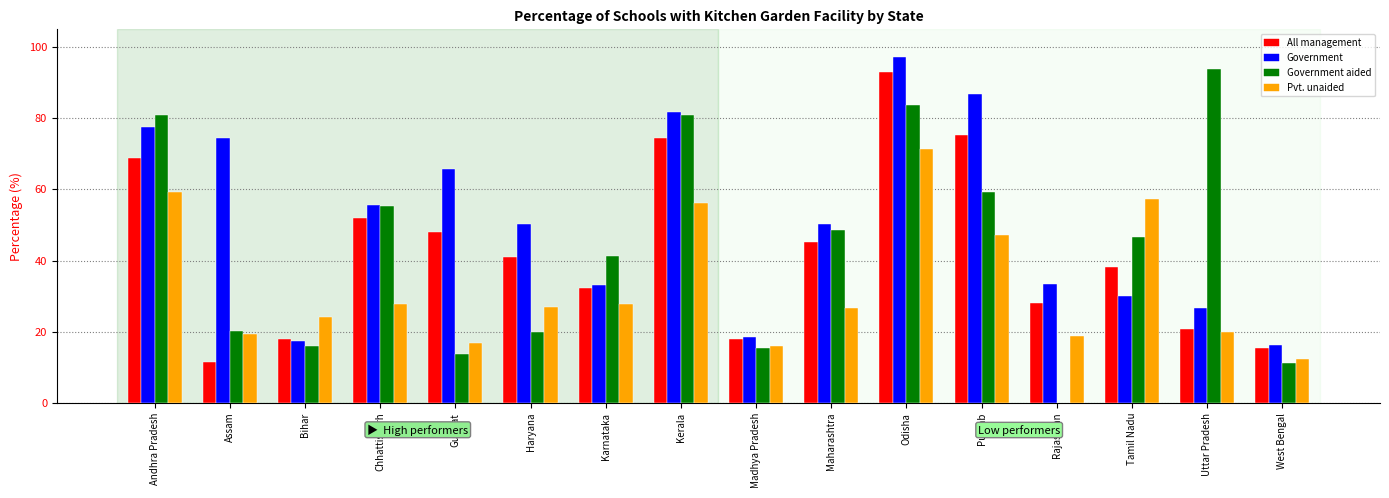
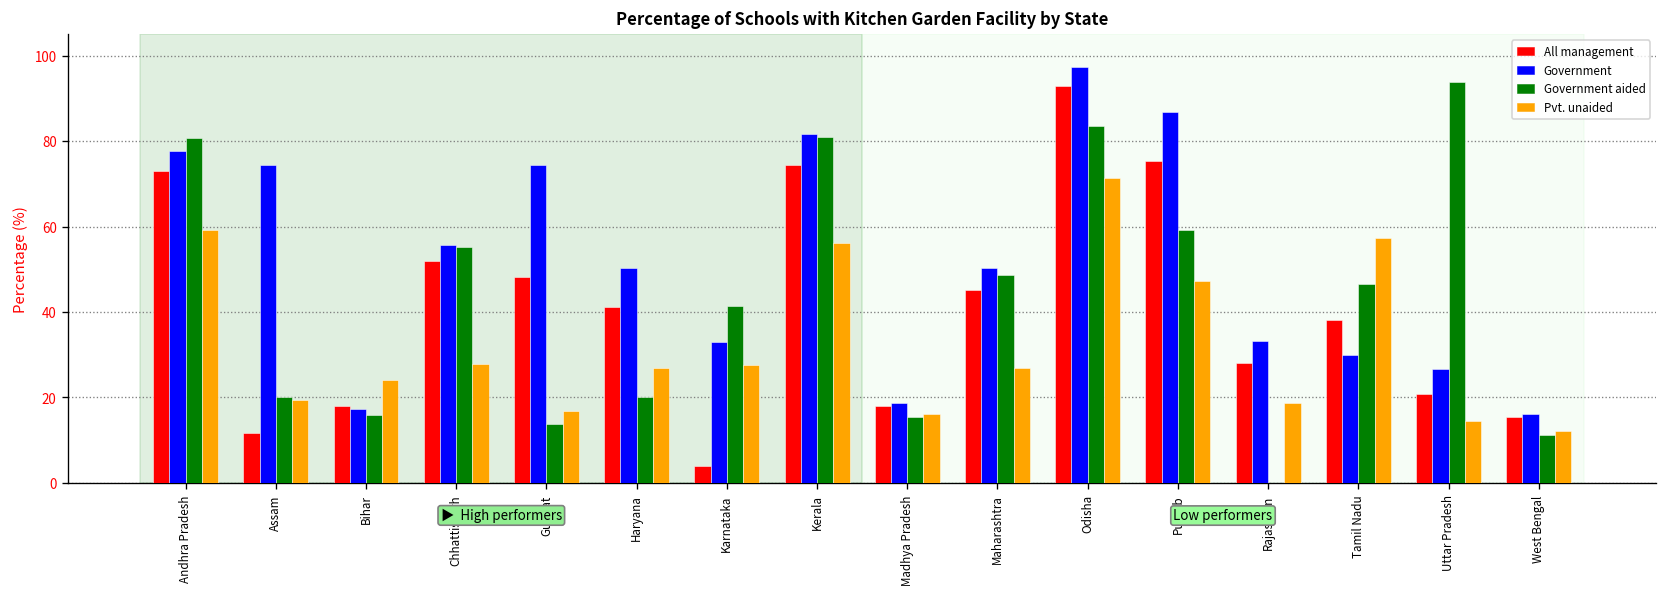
  {
    "All management": {
-     "Andhra Pradesh": 69,
+     "Andhra Pradesh": 73,
      "Assam": 12,
      "Bihar": 18,
      "Chhattisgarh": 52,
      "Gujarat": 48,
      "Haryana": 41,
-     "Karnataka": 32,
+     "Karnataka": 4,
      "Kerala": 75,
      "Madhya Pradesh": 18,
      "Maharashtra": 45,
      "Odisha": 93,
      "Punjab": 75,
      "Rajasthan": 28,
      "Tamil Nadu": 38,
      "Uttar Pradesh": 21,
      "West Bengal": 16
    },
    "Government": {
      "Andhra Pradesh": 78,
      "Assam": 74,
      "Bihar": 17,
      "Chhattisgarh": 56,
-     "Gujarat": 66,
+     "Gujarat": 74,
      "Haryana": 50,
      "Karnataka": 33,
      "Kerala": 82,
      "Madhya Pradesh": 19,
      "Maharashtra": 50,
      "Odisha": 97,
      "Punjab": 87,
      "Rajasthan": 33,
      "Tamil Nadu": 30,
      "Uttar Pradesh": 27,
      "West Bengal": 16
    },
    "Government aided": {
      "Andhra Pradesh": 81,
      "Assam": 20,
      "Bihar": 16,
      "Chhattisgarh": 55,
      "Gujarat": 14,
      "Haryana": 20,
      "Karnataka": 41,
      "Kerala": 81,
      "Madhya Pradesh": 16,
      "Maharashtra": 49,
      "Odisha": 84,
      "Punjab": 59,
      "Rajasthan": 0,
      "Tamil Nadu": 47,
      "Uttar Pradesh": 94,
      "West Bengal": 11
    },
    "Pvt. unaided": {
      "Andhra Pradesh": 59,
      "Assam": 20,
      "Bihar": 24,
      "Chhattisgarh": 28,
      "Gujarat": 17,
      "Haryana": 27,
      "Karnataka": 28,
      "Kerala": 56,
      "Madhya Pradesh": 16,
      "Maharashtra": 27,
      "Odisha": 71,
      "Punjab": 47,
      "Rajasthan": 19,
      "Tamil Nadu": 57,
-     "Uttar Pradesh": 20,
+     "Uttar Pradesh": 15,
      "West Bengal": 12
    }
  }
